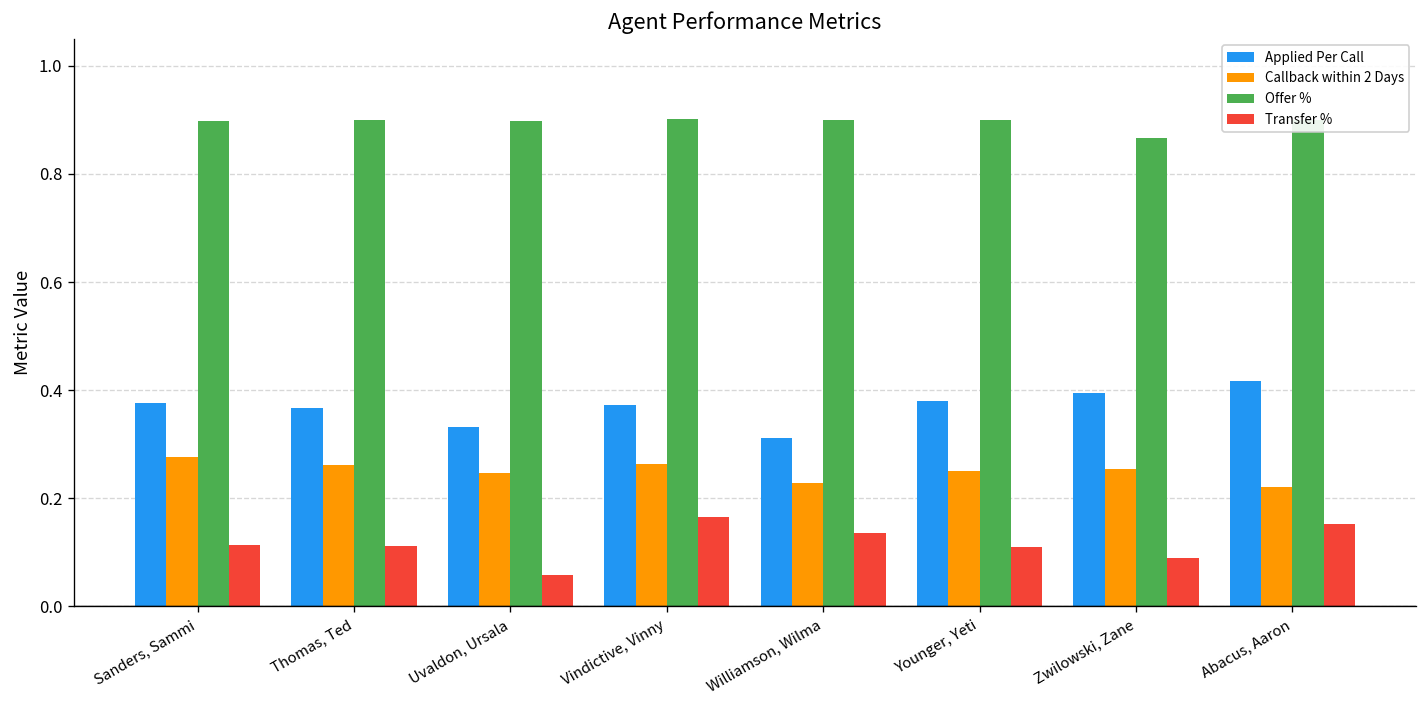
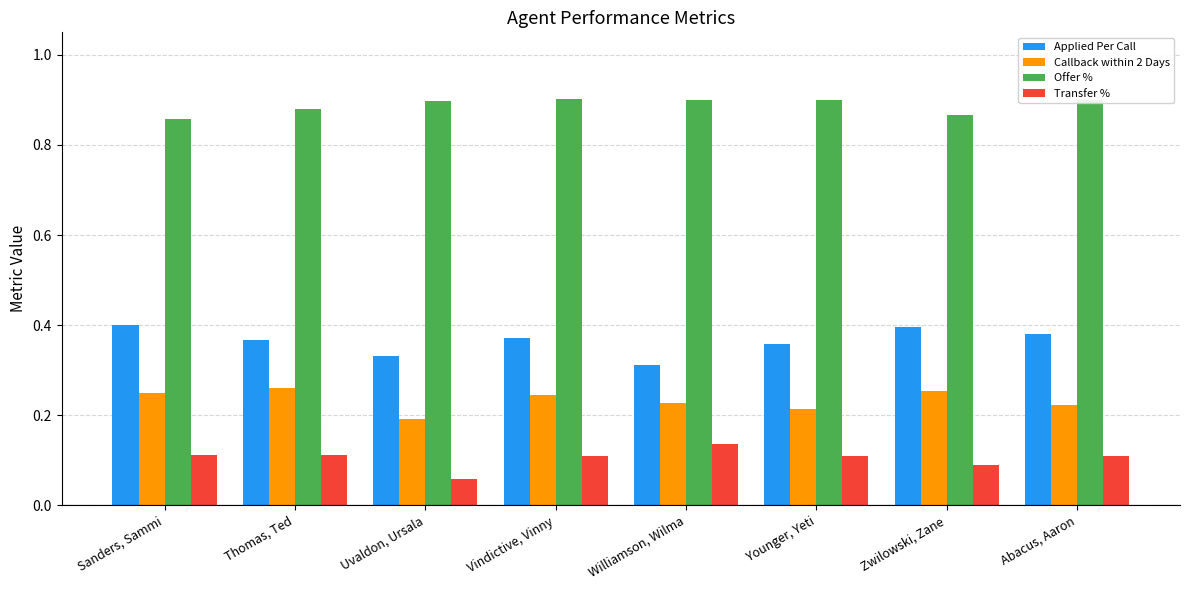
  {
    "Applied Per Call": {
-     "Sanders, Sammi": 0.38,
+     "Sanders, Sammi": 0.40,
      "Thomas, Ted": 0.37,
      "Uvaldon, Ursala": 0.33,
      "Vindictive, Vinny": 0.37,
      "Williamson, Wilma": 0.31,
-     "Younger, Yeti": 0.38,
+     "Younger, Yeti": 0.36,
      "Zwilowski, Zane": 0.40,
-     "Abacus, Aaron": 0.42
+     "Abacus, Aaron": 0.38
    },
    "Callback within 2 Days": {
-     "Sanders, Sammi": 0.28,
+     "Sanders, Sammi": 0.25,
      "Thomas, Ted": 0.26,
-     "Uvaldon, Ursala": 0.25,
-     "Vindictive, Vinny": 0.26,
+     "Uvaldon, Ursala": 0.19,
+     "Vindictive, Vinny": 0.25,
      "Williamson, Wilma": 0.23,
-     "Younger, Yeti": 0.25,
+     "Younger, Yeti": 0.21,
      "Zwilowski, Zane": 0.25,
      "Abacus, Aaron": 0.22
    },
    "Offer %": {
-     "Sanders, Sammi": 0.90,
-     "Thomas, Ted": 0.90,
+     "Sanders, Sammi": 0.86,
+     "Thomas, Ted": 0.88,
      "Uvaldon, Ursala": 0.90,
      "Vindictive, Vinny": 0.90,
      "Williamson, Wilma": 0.90,
      "Younger, Yeti": 0.90,
      "Zwilowski, Zane": 0.87
    },
    "Transfer %": {
      "Sanders, Sammi": 0.11,
      "Thomas, Ted": 0.11,
      "Uvaldon, Ursala": 0.06,
-     "Vindictive, Vinny": 0.17,
+     "Vindictive, Vinny": 0.11,
      "Williamson, Wilma": 0.14,
      "Younger, Yeti": 0.11,
      "Zwilowski, Zane": 0.09,
-     "Abacus, Aaron": 0.15
+     "Abacus, Aaron": 0.11
    }
  }
